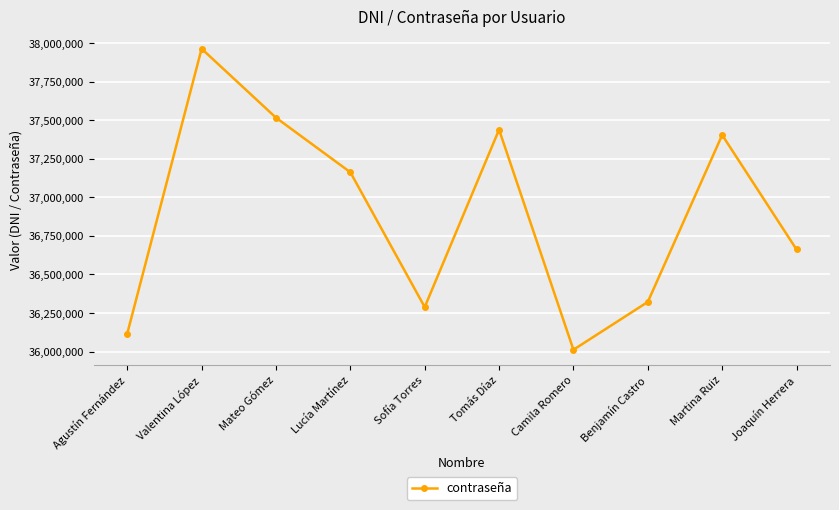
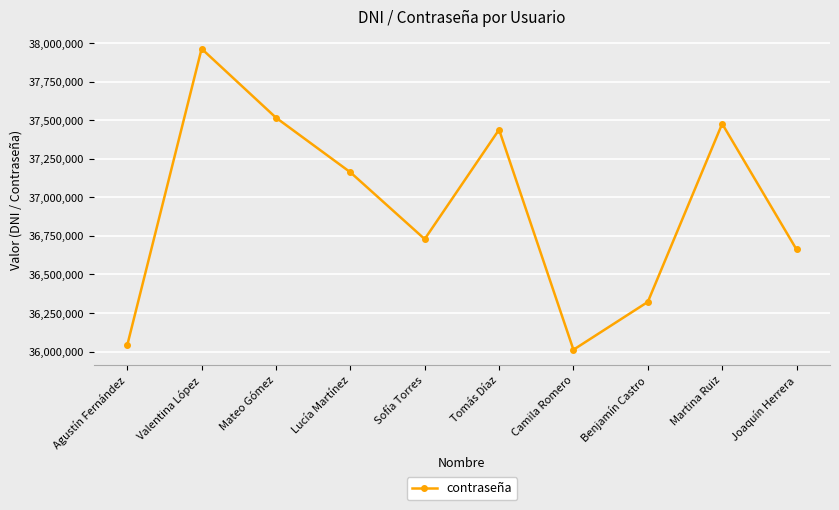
  {
-   "Agustín Fernández": "36,120,000",
+   "Agustín Fernández": "36,040,000",
    "Valentina López": "37,960,000",
    "Mateo Gómez": "37,520,000",
    "Lucía Martínez": "37,160,000",
-   "Sofía Torres": "36,290,000",
+   "Sofía Torres": "36,730,000",
    "Tomás Díaz": "37,440,000",
    "Camila Romero": "36,010,000",
    "Benjamín Castro": "36,320,000",
-   "Martina Ruiz": "37,400,000",
+   "Martina Ruiz": "37,480,000",
    "Joaquín Herrera": "36,660,000"
  }
